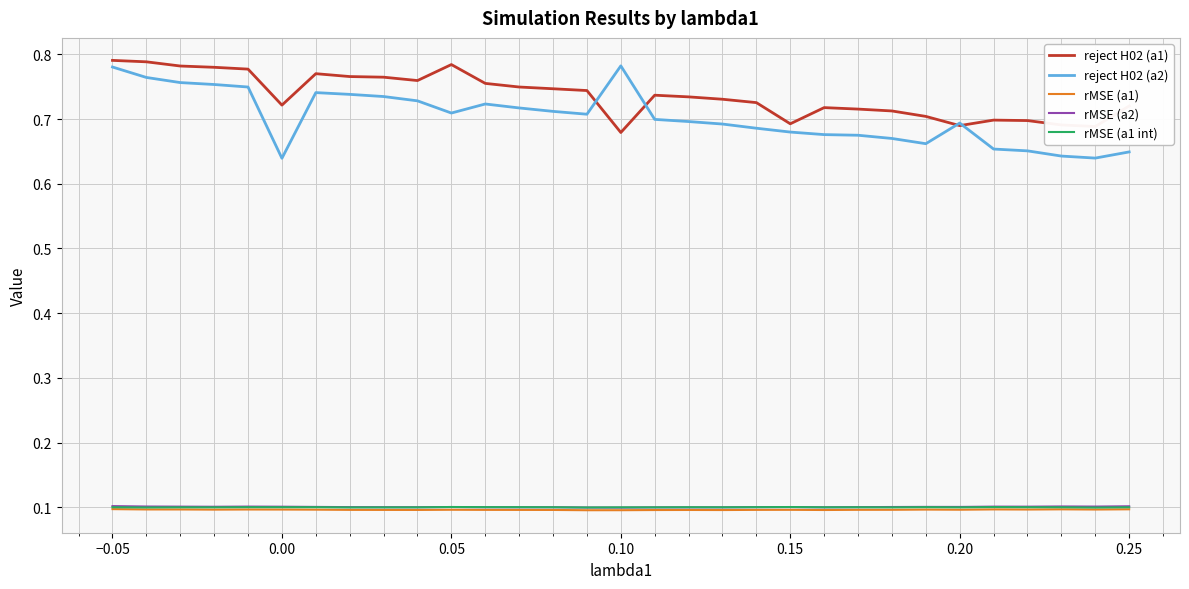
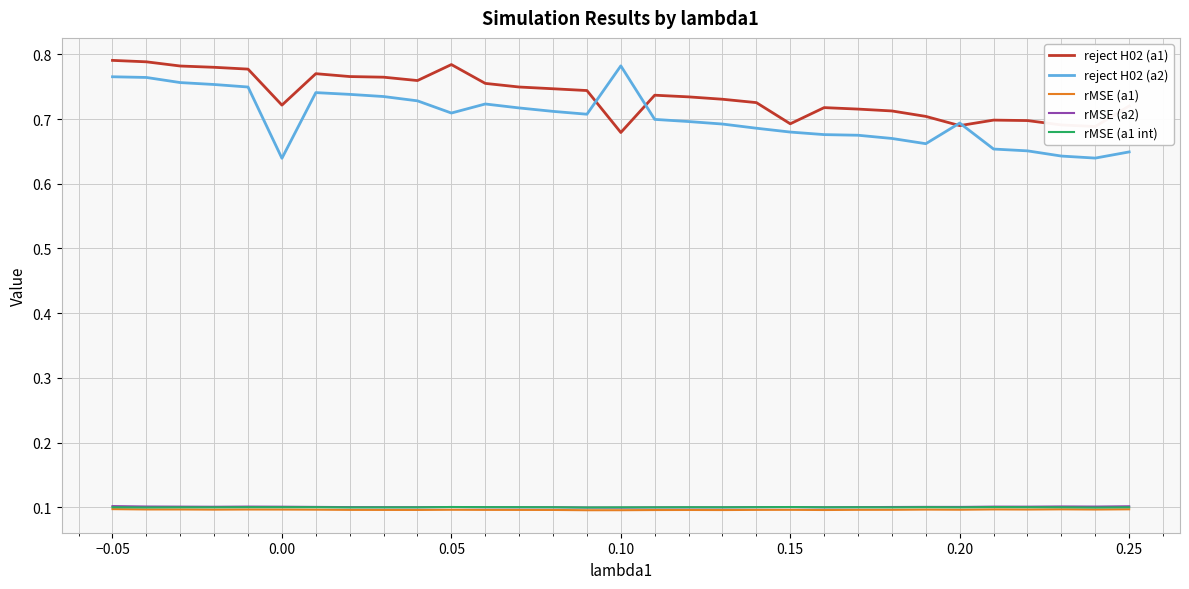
  {
    "reject H02 (a1)": {
      "−0.05": 0.79,
      "0.00": 0.72,
      "0.05": 0.78,
      "0.10": 0.68,
      "0.15": 0.69
    },
    "reject H02 (a2)": {
-     "−0.05": 0.78,
+     "−0.05": 0.77,
      "0.00": 0.64,
      "0.05": 0.71,
      "0.10": 0.78,
      "0.15": 0.68,
      "0.25": 0.65
    },
    "rMSE (a1)": {
      "0.05": 0.10,
      "0.10": 0.10,
      "0.15": 0.10
    }
  }
